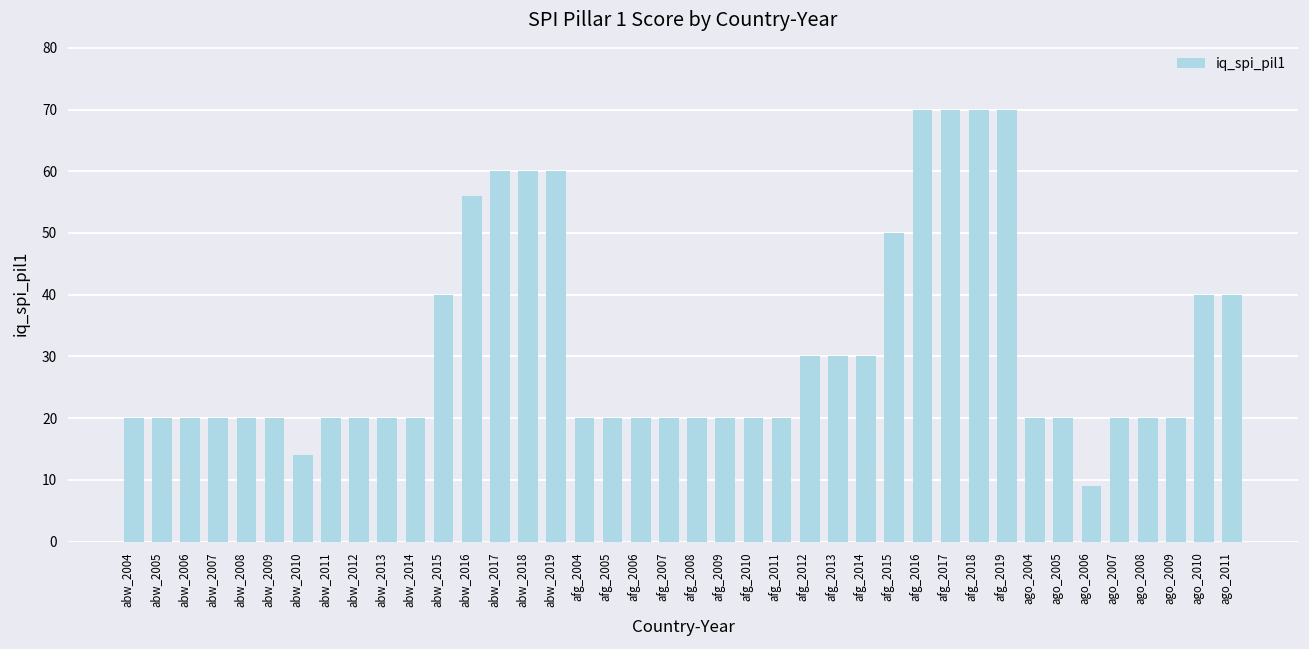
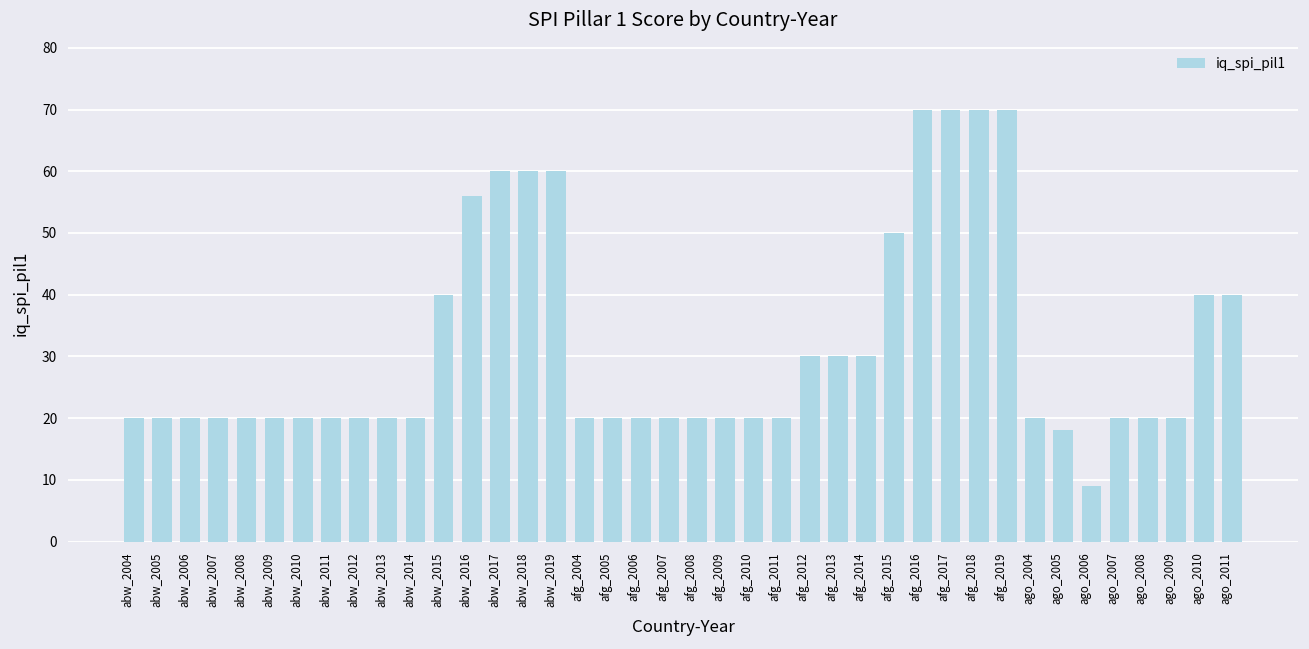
  {
    "abw_2004": 20,
    "abw_2005": 20,
    "abw_2006": 20,
    "abw_2007": 20,
    "abw_2008": 20,
    "abw_2009": 20,
-   "abw_2010": 14,
+   "abw_2010": 20,
    "abw_2011": 20,
    "abw_2012": 20,
    "abw_2013": 20,
    "abw_2014": 20,
    "abw_2015": 40,
    "abw_2016": 56,
    "abw_2017": 60,
    "abw_2018": 60,
    "abw_2019": 60,
    "afg_2004": 20,
    "afg_2005": 20,
    "afg_2006": 20,
    "afg_2007": 20,
    "afg_2008": 20,
    "afg_2009": 20,
    "afg_2010": 20,
    "afg_2011": 20,
    "afg_2012": 30,
    "afg_2013": 30,
    "afg_2014": 30,
    "afg_2015": 50,
    "afg_2016": 70,
    "afg_2017": 70,
    "afg_2018": 70,
    "afg_2019": 70,
    "ago_2004": 20,
-   "ago_2005": 20,
+   "ago_2005": 18,
    "ago_2006": 9,
    "ago_2007": 20,
    "ago_2008": 20,
    "ago_2009": 20,
    "ago_2010": 40,
    "ago_2011": 40
  }
